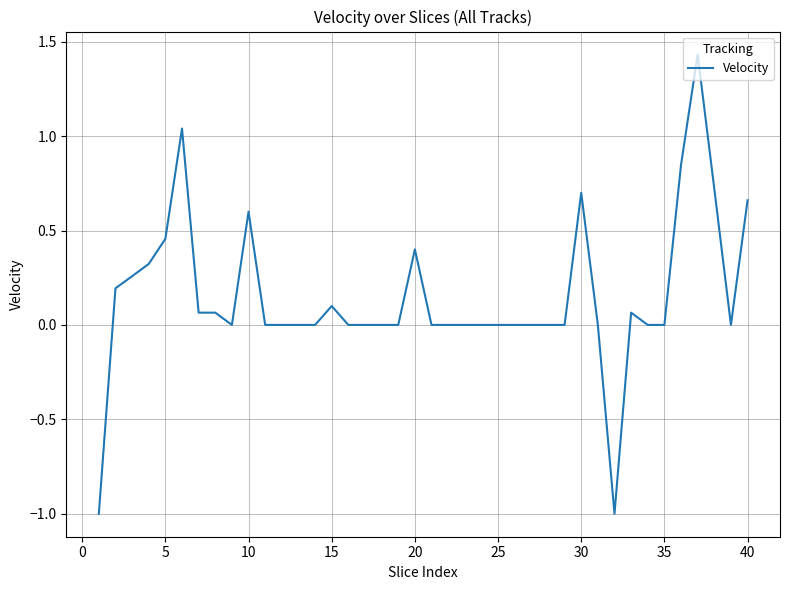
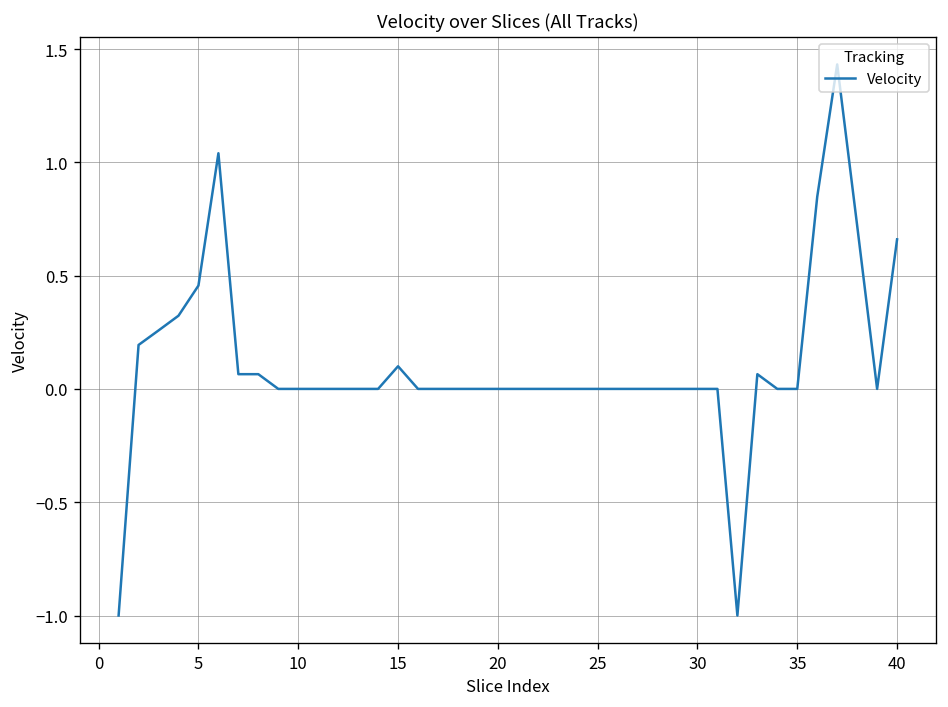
  {
    "5": 0.46,
-   "10": 0.6,
+   "10": 0.0,
    "15": 0.1,
-   "20": 0.4,
+   "20": 0.0,
    "25": 0.0,
-   "30": 0.7,
+   "30": 0.0,
    "35": 0.0,
    "40": 0.66
  }
